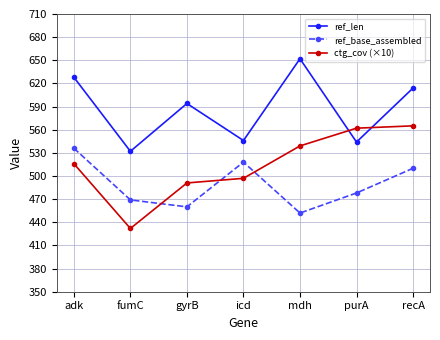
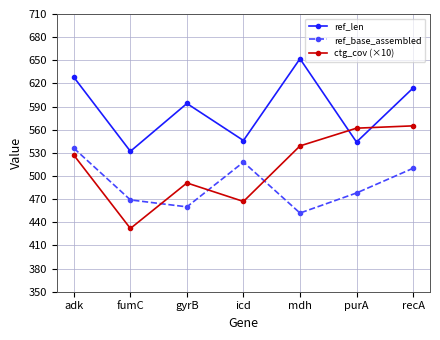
  {
    "ctg_cov (×10)": {
-     "adk": 520,
+     "adk": 530,
      "fumC": 430,
      "gyrB": 490,
-     "icd": 500,
+     "icd": 470,
      "mdh": 540,
      "purA": 560,
      "recA": 570
    }
  }
